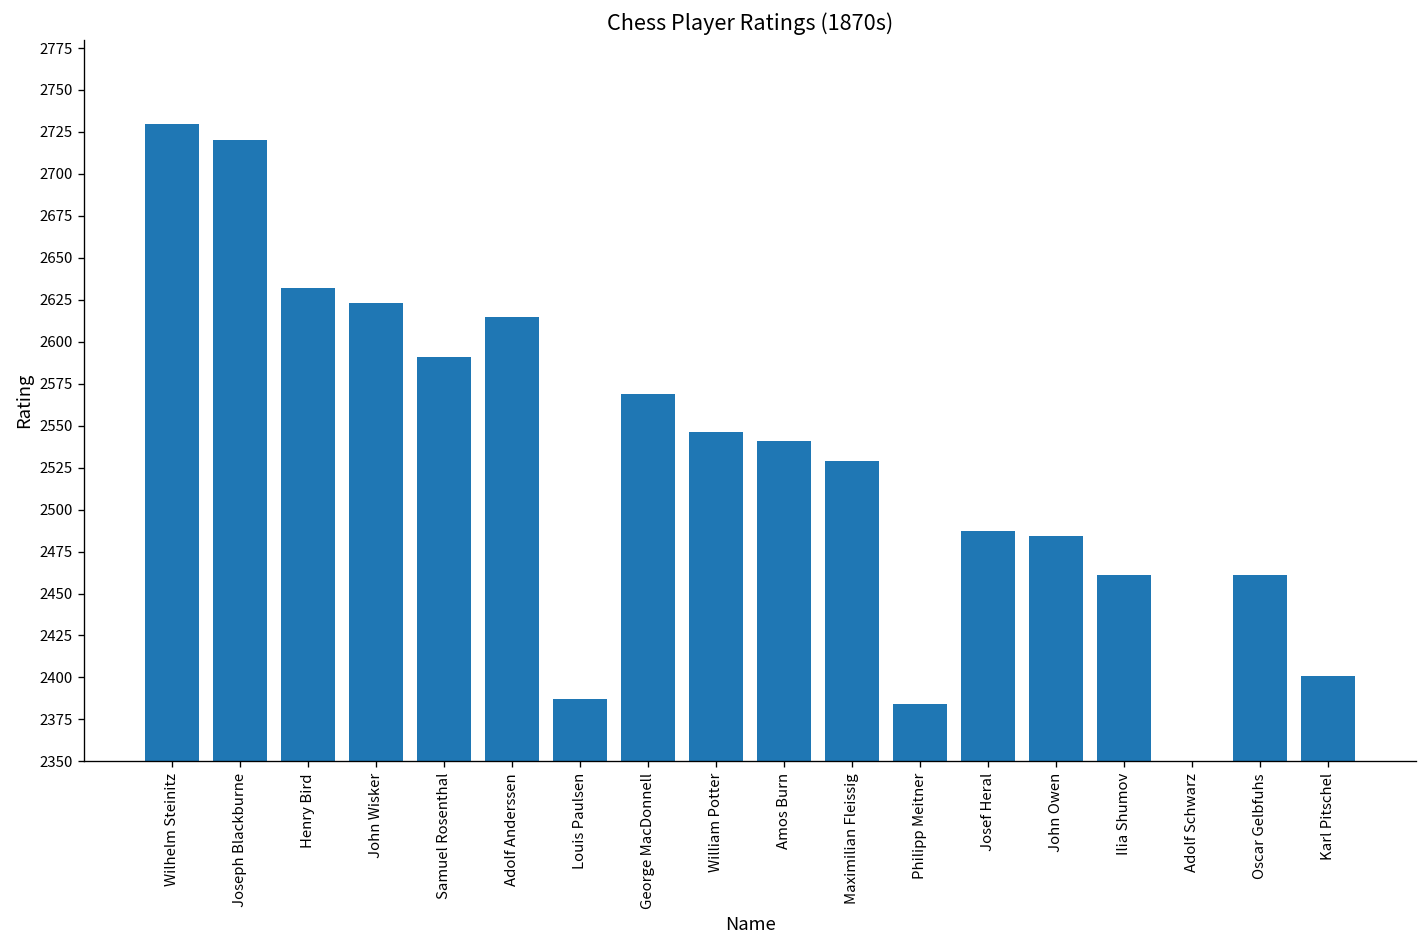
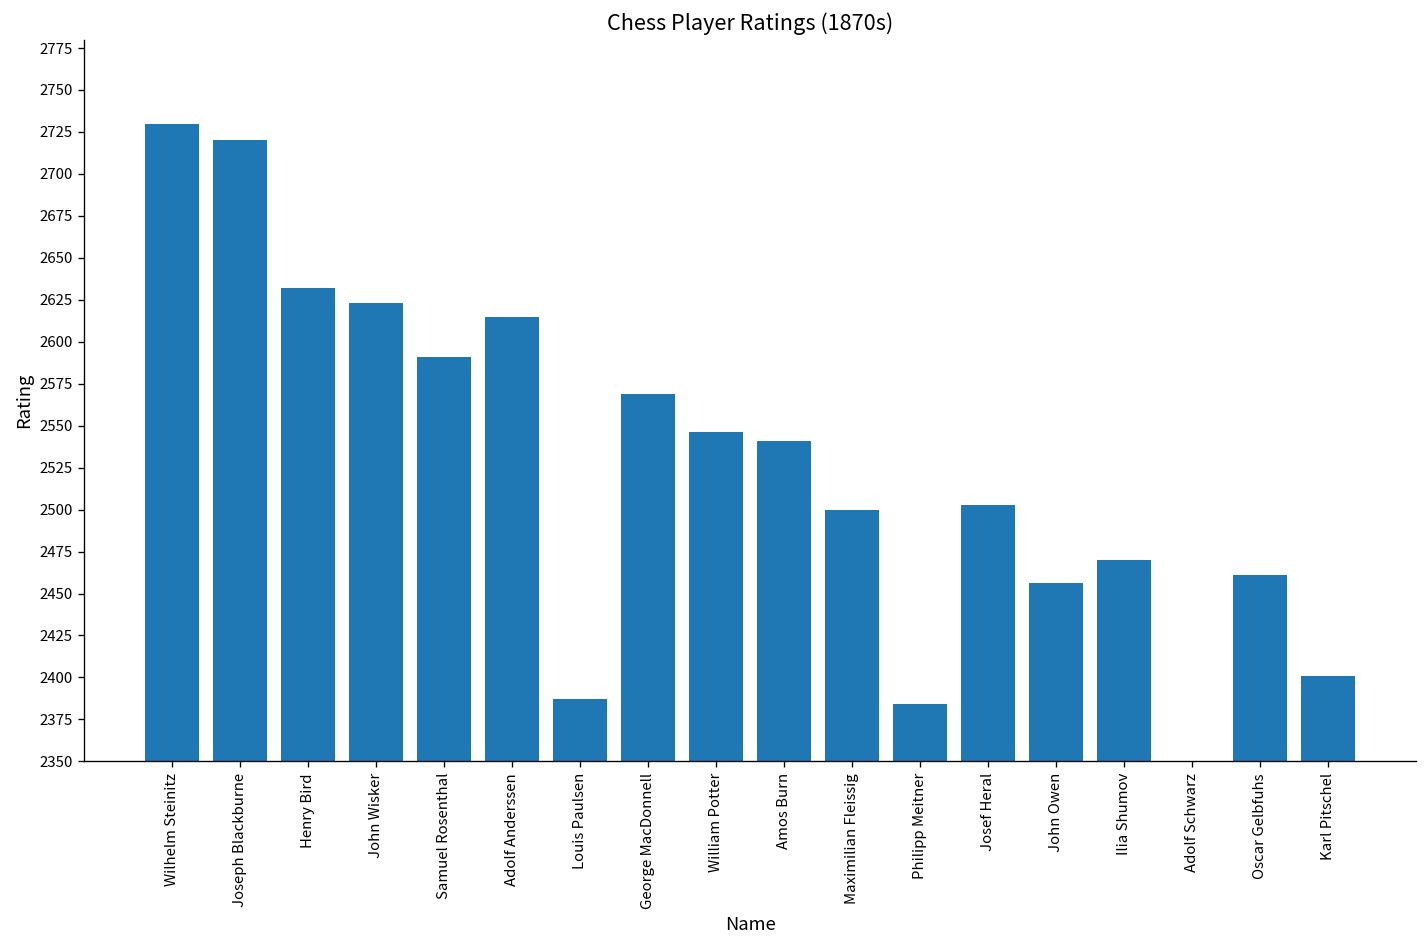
  {
    "Wilhelm Steinitz": 2730,
    "Joseph Blackburne": 2720,
    "Henry Bird": 2632,
    "John Wisker": 2623,
    "Samuel Rosenthal": 2591,
    "Adolf Anderssen": 2615,
    "Louis Paulsen": 2387,
    "George MacDonnell": 2569,
    "William Potter": 2546,
    "Amos Burn": 2541,
-   "Maximilian Fleissig": 2529,
+   "Maximilian Fleissig": 2500,
    "Philipp Meitner": 2384,
-   "Josef Heral": 2487,
-   "John Owen": 2484,
-   "Ilia Shumov": 2461,
+   "Josef Heral": 2503,
+   "John Owen": 2456,
+   "Ilia Shumov": 2470,
    "Oscar Gelbfuhs": 2461,
    "Karl Pitschel": 2401
  }
